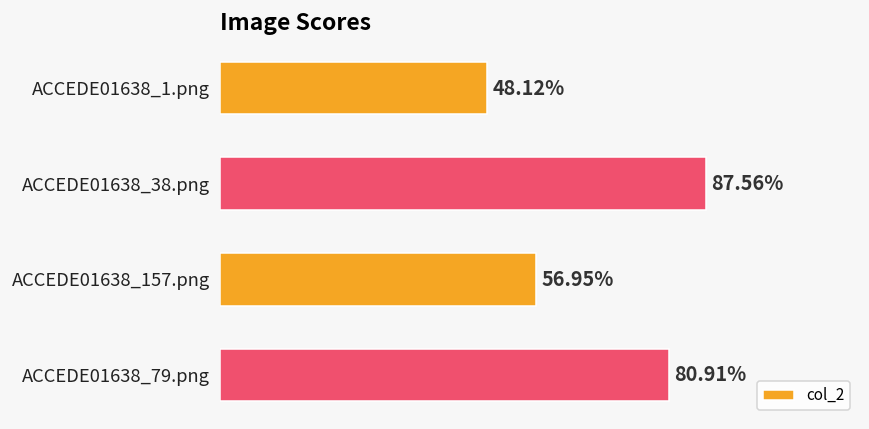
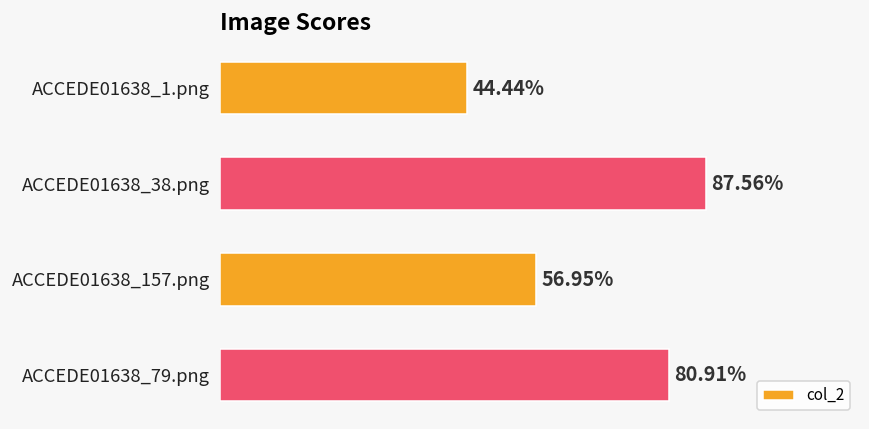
  {
-   "ACCEDE01638_1.png": "48.12%",
+   "ACCEDE01638_1.png": "44.44%",
    "ACCEDE01638_38.png": "87.56%",
    "ACCEDE01638_157.png": "56.95%",
    "ACCEDE01638_79.png": "80.91%"
  }
